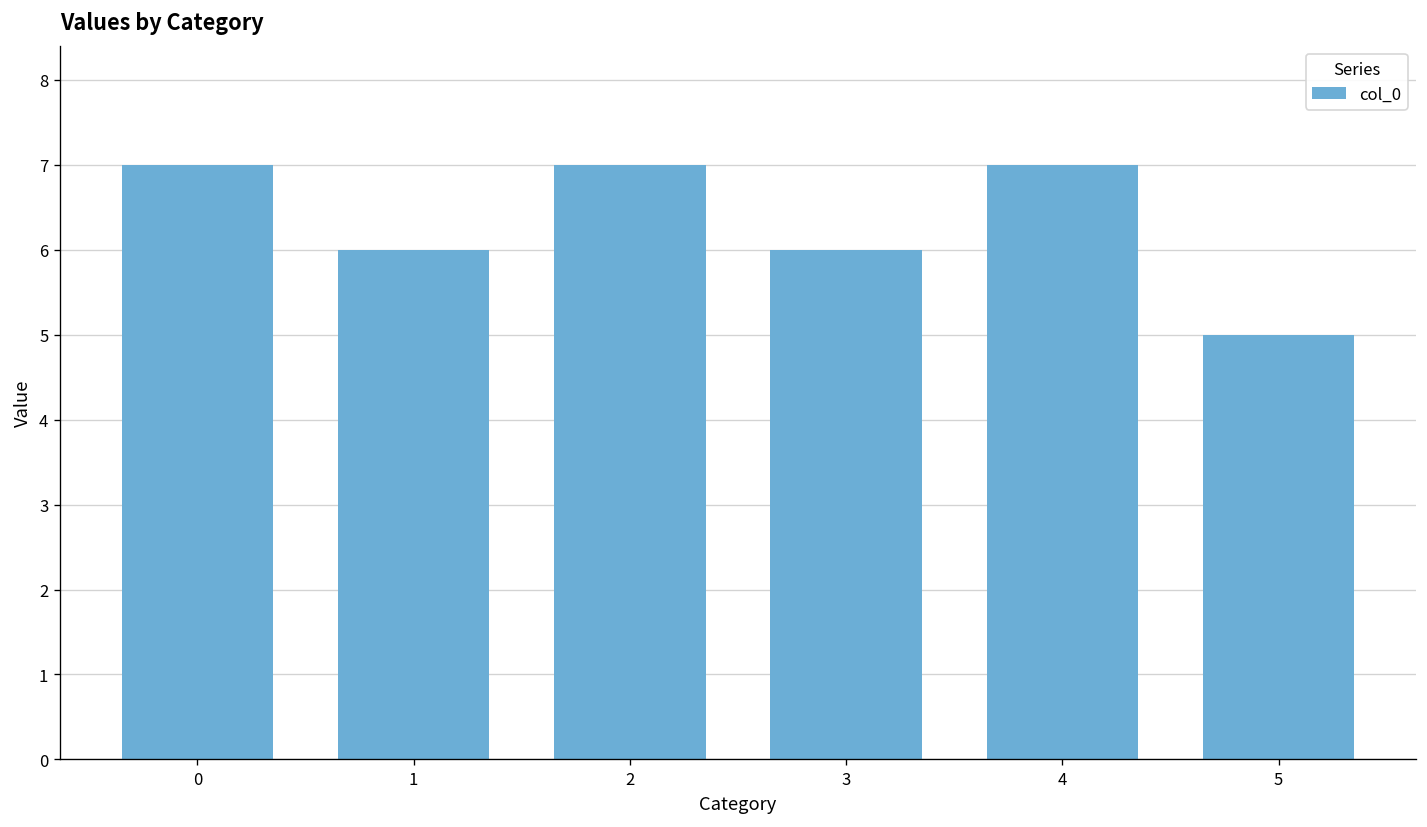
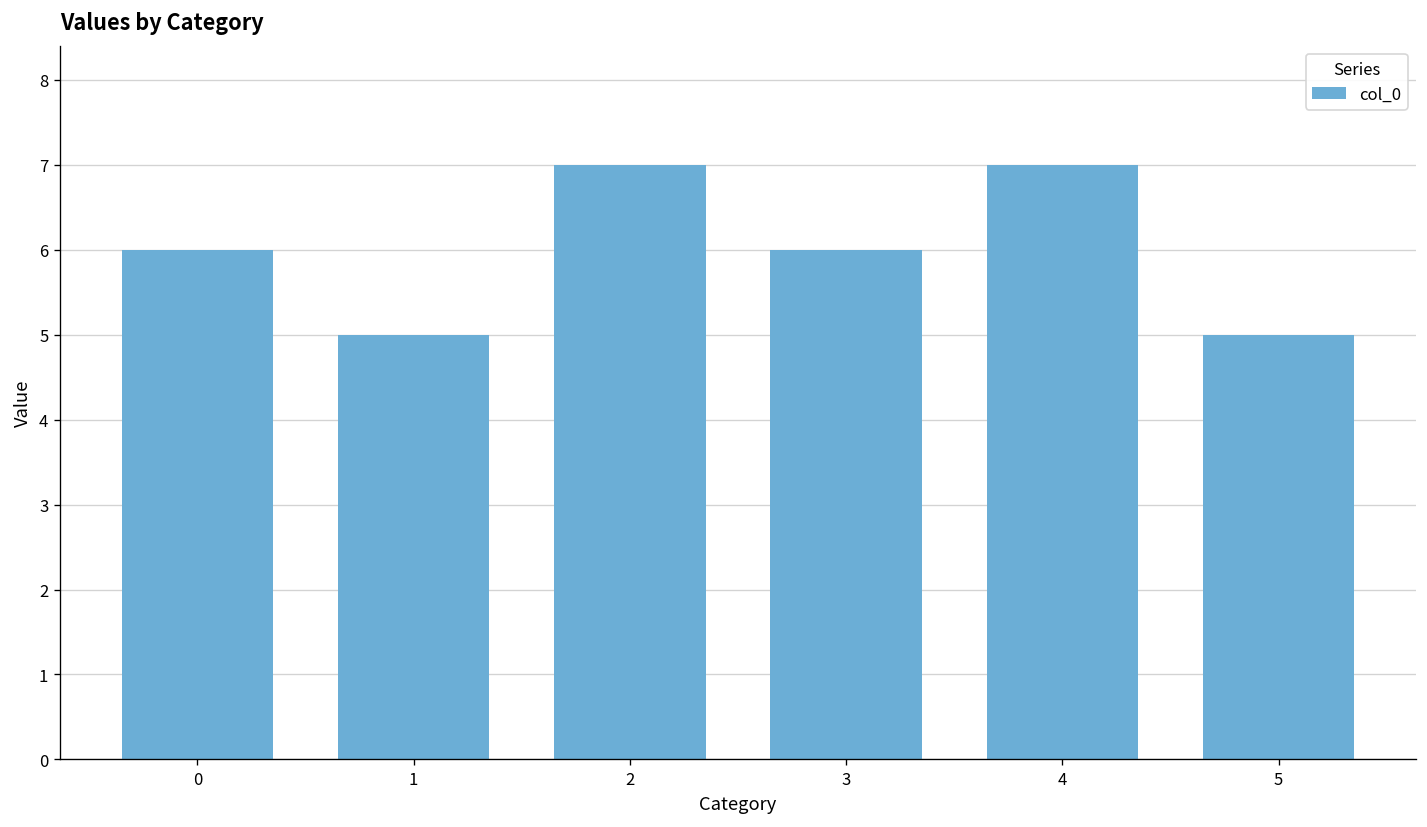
  {
-   "0": 7,
-   "1": 6,
+   "0": 6,
+   "1": 5,
    "2": 7,
    "3": 6,
    "4": 7,
    "5": 5
  }
